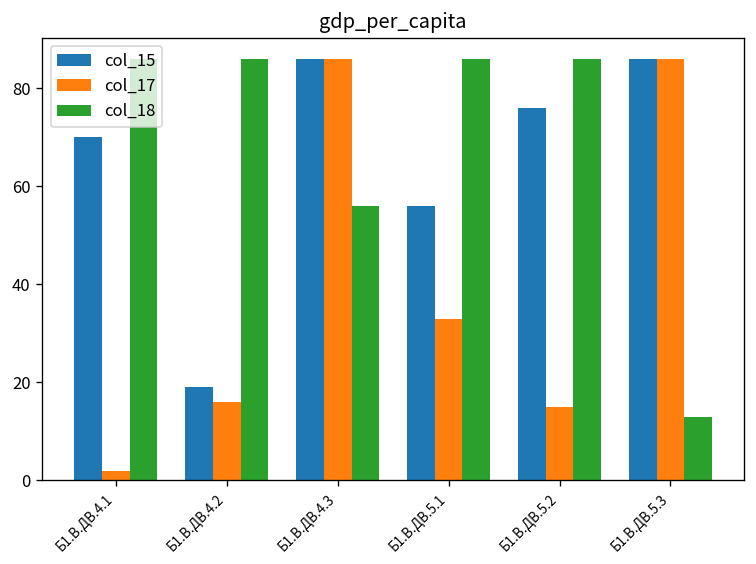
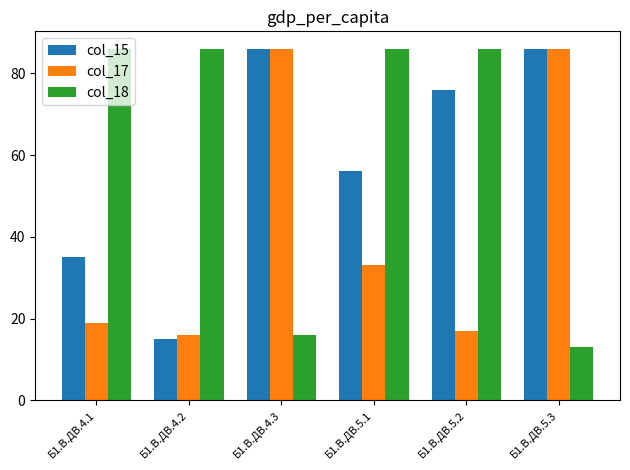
  {
    "col_15": {
-     "Б1.В.ДВ.4.1": 70,
-     "Б1.В.ДВ.4.2": 19,
+     "Б1.В.ДВ.4.1": 35,
+     "Б1.В.ДВ.4.2": 15,
      "Б1.В.ДВ.4.3": 86,
      "Б1.В.ДВ.5.1": 56,
      "Б1.В.ДВ.5.2": 76,
      "Б1.В.ДВ.5.3": 86
    },
    "col_17": {
-     "Б1.В.ДВ.4.1": 2,
+     "Б1.В.ДВ.4.1": 19,
      "Б1.В.ДВ.4.2": 16,
      "Б1.В.ДВ.4.3": 86,
      "Б1.В.ДВ.5.1": 33,
-     "Б1.В.ДВ.5.2": 15,
+     "Б1.В.ДВ.5.2": 17,
      "Б1.В.ДВ.5.3": 86
    },
    "col_18": {
      "Б1.В.ДВ.4.2": 86,
-     "Б1.В.ДВ.4.3": 56,
+     "Б1.В.ДВ.4.3": 16,
      "Б1.В.ДВ.5.1": 86,
      "Б1.В.ДВ.5.2": 86,
      "Б1.В.ДВ.5.3": 13
    }
  }
